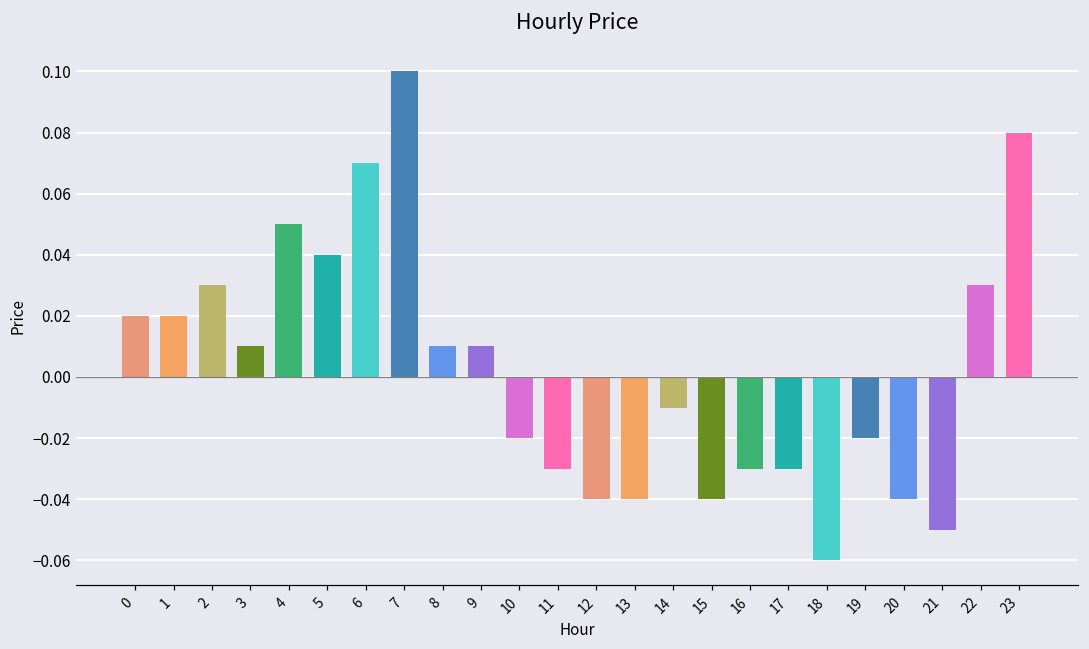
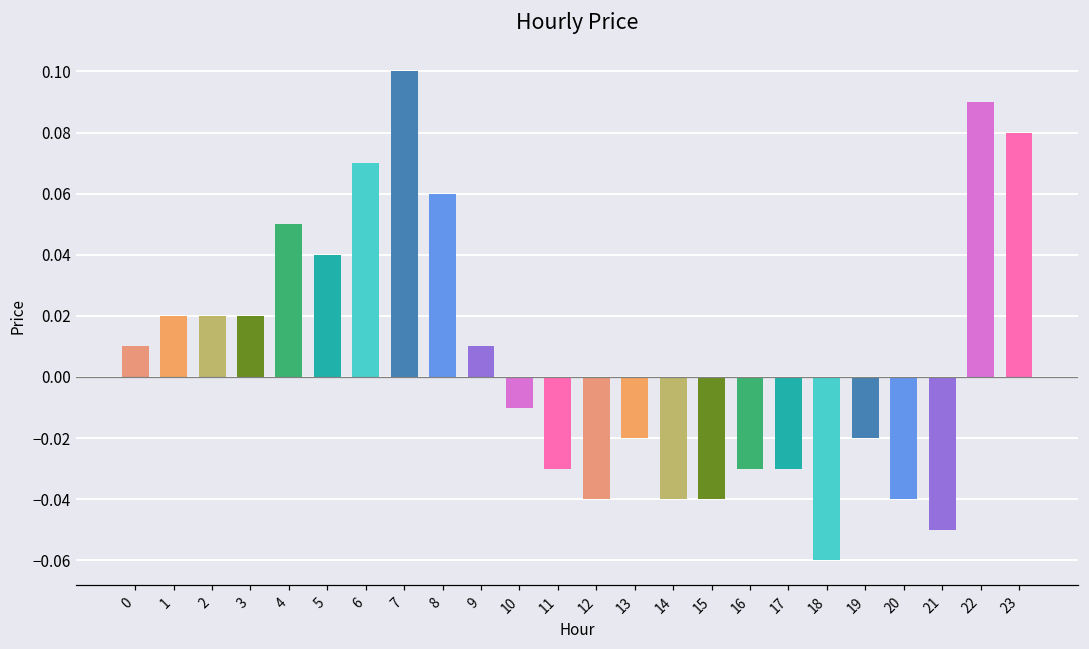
  {
-   "0": 0.02,
+   "0": 0.01,
    "1": 0.02,
-   "2": 0.03,
-   "3": 0.01,
+   "2": 0.02,
+   "3": 0.02,
    "4": 0.05,
    "5": 0.04,
    "6": 0.07,
    "7": 0.10,
-   "8": 0.01,
+   "8": 0.06,
    "9": 0.01,
-   "10": -0.02,
+   "10": -0.01,
    "11": -0.03,
    "12": -0.04,
-   "13": -0.04,
-   "14": -0.01,
+   "13": -0.02,
+   "14": -0.04,
    "15": -0.04,
    "16": -0.03,
    "17": -0.03,
    "18": -0.06,
    "19": -0.02,
    "20": -0.04,
    "21": -0.05,
-   "22": 0.03,
+   "22": 0.09,
    "23": 0.08
  }
